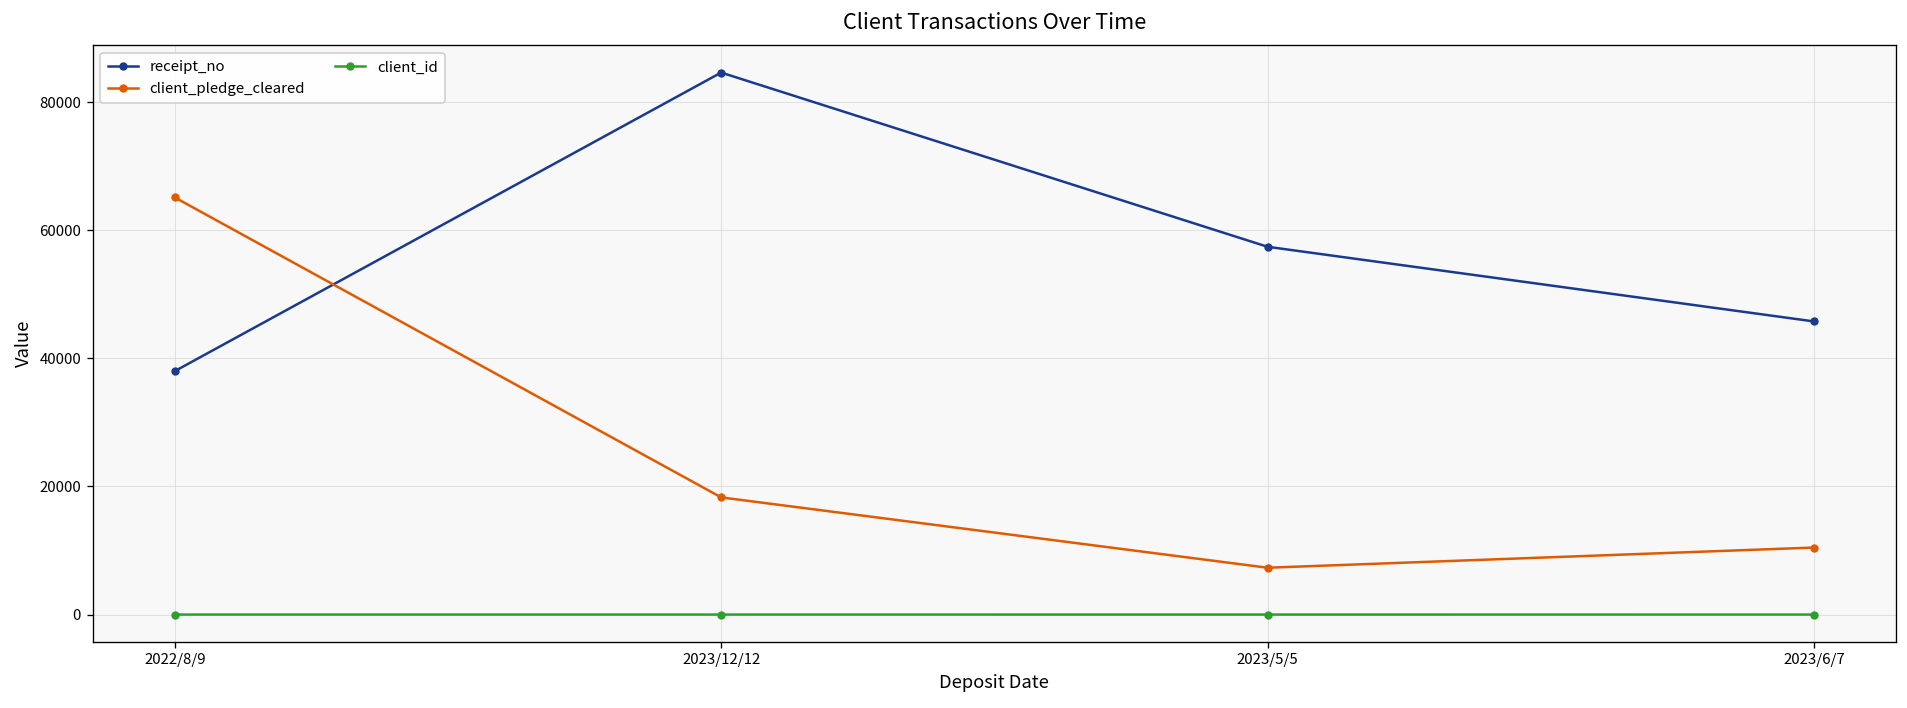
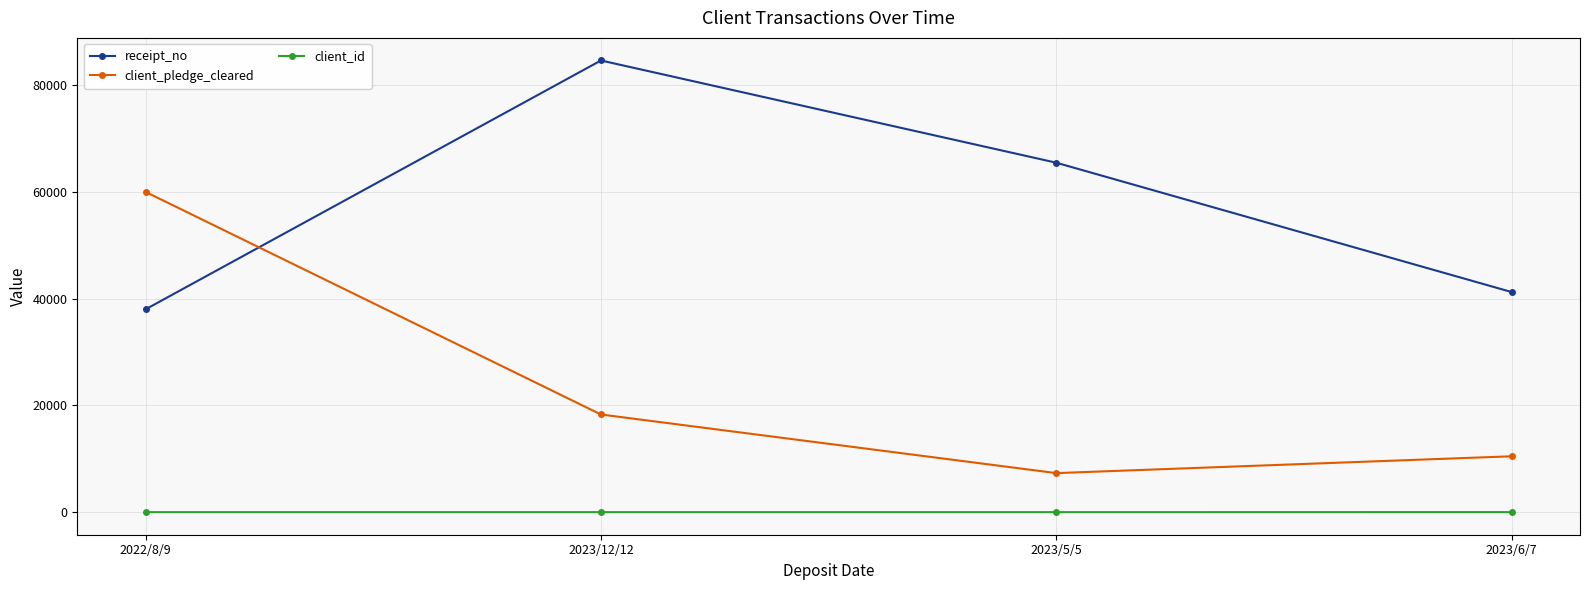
  {
    "receipt_no": {
      "2022/8/9": 38000,
      "2023/12/12": 85000,
-     "2023/5/5": 57000,
-     "2023/6/7": 46000
+     "2023/5/5": 65000,
+     "2023/6/7": 41000
    },
    "client_pledge_cleared": {
-     "2022/8/9": 65000,
+     "2022/8/9": 60000,
      "2023/12/12": 18000,
      "2023/5/5": 7000,
      "2023/6/7": 10000
    },
    "client_id": {
      "2022/8/9": 0,
      "2023/12/12": 0,
      "2023/5/5": 0,
      "2023/6/7": 0
    }
  }
